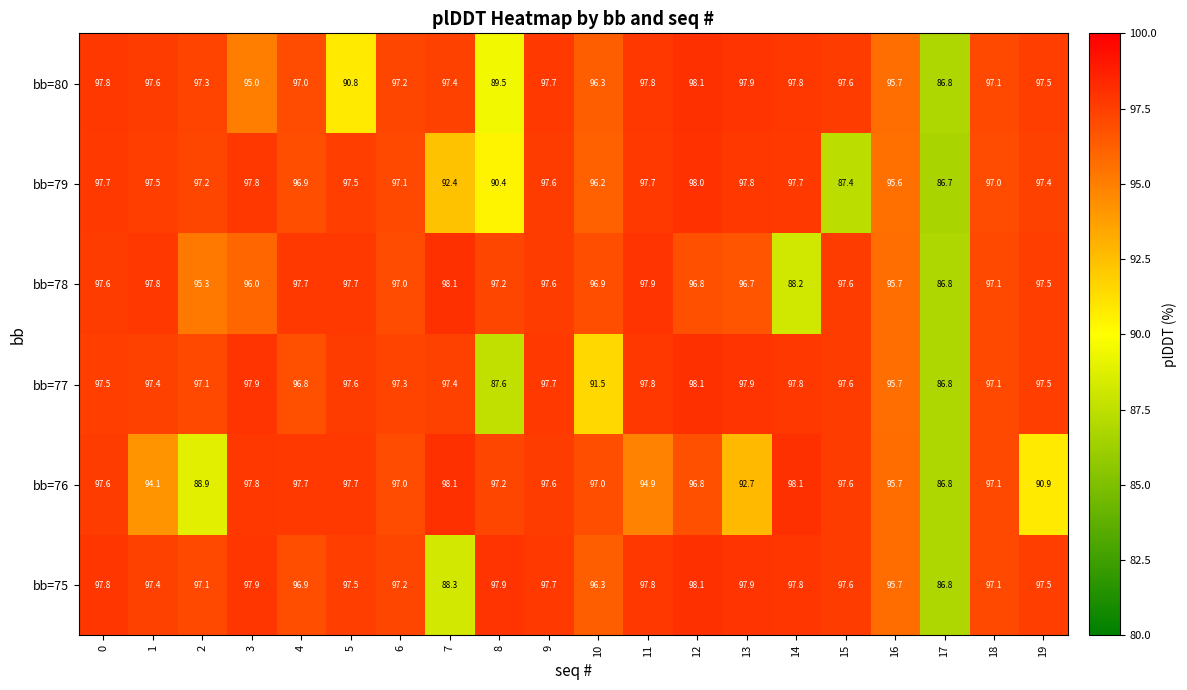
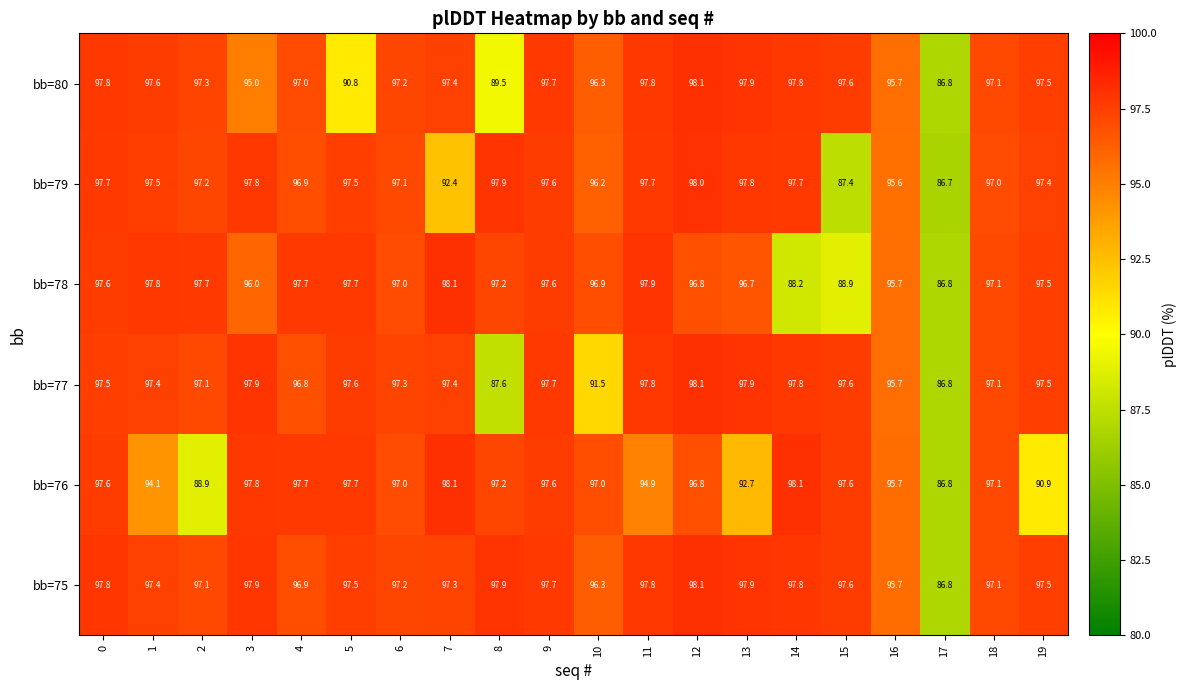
  {
    "bb=80": {
      "0": 97.8,
      "1": 97.6,
      "2": 97.3,
      "3": 95.0,
      "4": 97.0,
      "5": 90.8,
      "6": 97.2,
      "7": 97.4,
      "8": 89.5,
      "9": 97.7,
      "10": 96.3,
      "11": 97.8,
      "12": 98.1,
      "13": 97.9,
      "14": 97.8,
      "15": 97.6,
      "16": 95.7,
      "17": 86.8,
      "18": 97.1,
      "19": 97.5
    },
    "bb=79": {
      "0": 97.7,
      "1": 97.5,
      "2": 97.2,
      "3": 97.8,
      "4": 96.9,
      "5": 97.5,
      "6": 97.1,
      "7": 92.4,
-     "8": 90.4,
+     "8": 97.9,
      "9": 97.6,
      "10": 96.2,
      "11": 97.7,
      "12": 98.0,
      "13": 97.8,
      "14": 97.7,
      "15": 87.4,
      "16": 95.6,
      "17": 86.7,
      "18": 97.0,
      "19": 97.4
    },
    "bb=78": {
      "0": 97.6,
      "1": 97.8,
-     "2": 95.3,
+     "2": 97.7,
      "3": 96.0,
      "4": 97.7,
      "5": 97.7,
      "6": 97.0,
      "7": 98.1,
      "8": 97.2,
      "9": 97.6,
      "10": 96.9,
      "11": 97.9,
      "12": 96.8,
      "13": 96.7,
      "14": 88.2,
-     "15": 97.6,
+     "15": 88.9,
      "16": 95.7,
      "17": 86.8,
      "18": 97.1,
      "19": 97.5
    },
    "bb=77": {
      "0": 97.5,
      "1": 97.4,
      "2": 97.1,
      "3": 97.9,
      "4": 96.8,
      "5": 97.6,
      "6": 97.3,
      "7": 97.4,
      "8": 87.6,
      "9": 97.7,
      "10": 91.5,
      "11": 97.8,
      "12": 98.1,
      "13": 97.9,
      "14": 97.8,
      "15": 97.6,
      "16": 95.7,
      "17": 86.8,
      "18": 97.1,
      "19": 97.5
    },
    "bb=76": {
      "0": 97.6,
      "1": 94.1,
      "2": 88.9,
      "3": 97.8,
      "4": 97.7,
      "5": 97.7,
      "6": 97.0,
      "7": 98.1,
      "8": 97.2,
      "9": 97.6,
      "10": 97.0,
      "11": 94.9,
      "12": 96.8,
      "13": 92.7,
      "14": 98.1,
      "15": 97.6,
      "16": 95.7,
      "17": 86.8,
      "18": 97.1,
      "19": 90.9
    },
    "bb=75": {
      "0": 97.8,
      "1": 97.4,
      "2": 97.1,
      "3": 97.9,
      "4": 96.9,
      "5": 97.5,
      "6": 97.2,
-     "7": 88.3,
+     "7": 97.3,
      "8": 97.9,
      "9": 97.7,
      "10": 96.3,
      "11": 97.8,
      "12": 98.1,
      "13": 97.9,
      "14": 97.8,
      "15": 97.6,
      "16": 95.7,
      "17": 86.8,
      "18": 97.1,
      "19": 97.5
    }
  }
